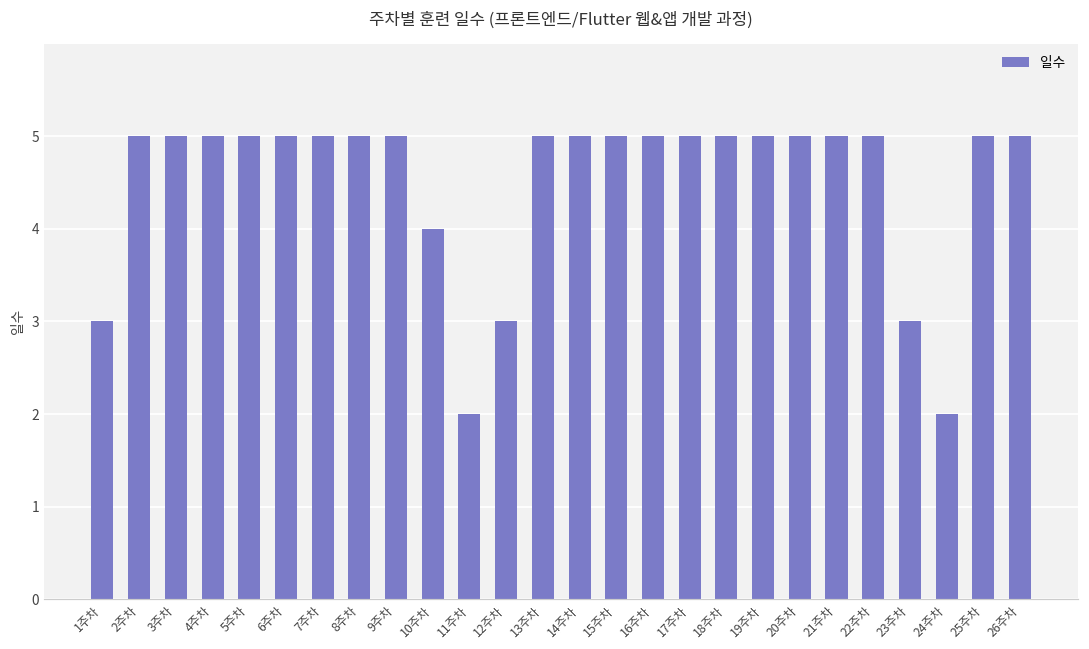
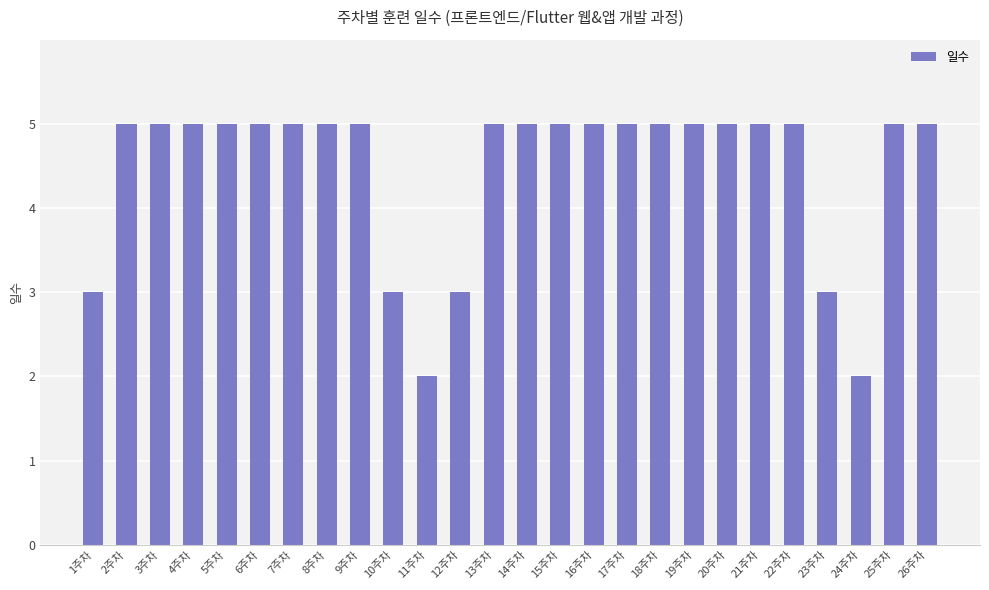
  {
    "1주차": 3,
    "2주차": 5,
    "3주차": 5,
    "4주차": 5,
    "5주차": 5,
    "6주차": 5,
    "7주차": 5,
    "8주차": 5,
    "9주차": 5,
-   "10주차": 4,
+   "10주차": 3,
    "11주차": 2,
    "12주차": 3,
    "13주차": 5,
    "14주차": 5,
    "15주차": 5,
    "16주차": 5,
    "17주차": 5,
    "18주차": 5,
    "19주차": 5,
    "20주차": 5,
    "21주차": 5,
    "22주차": 5,
    "23주차": 3,
    "24주차": 2,
    "25주차": 5,
    "26주차": 5
  }
